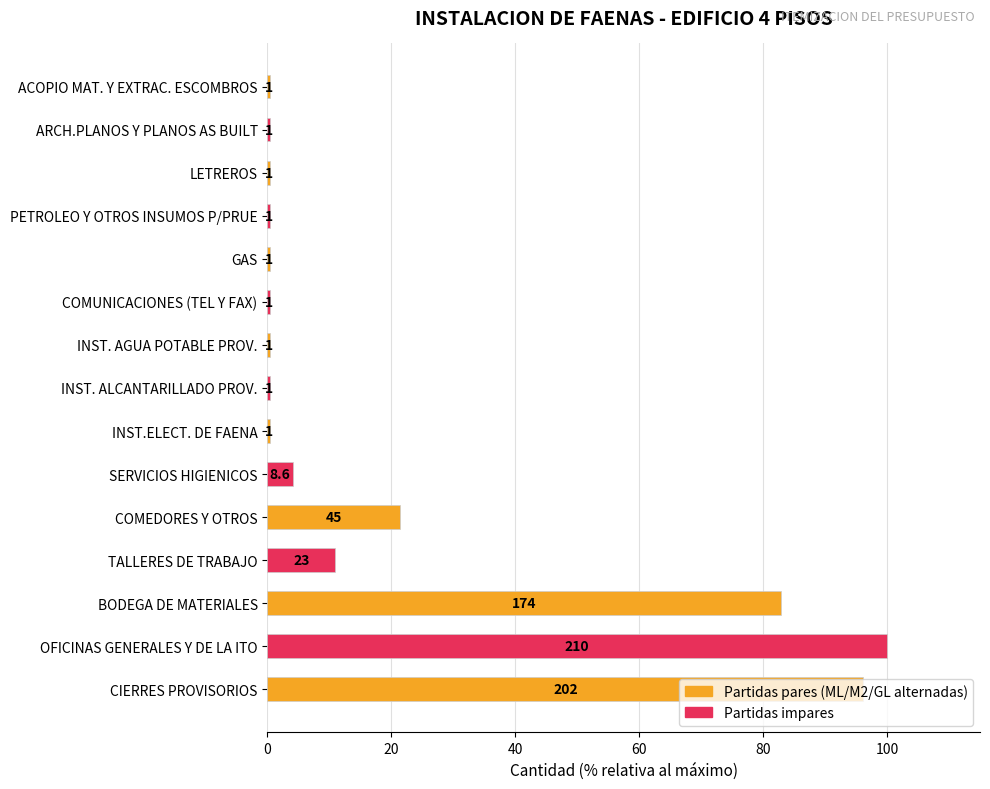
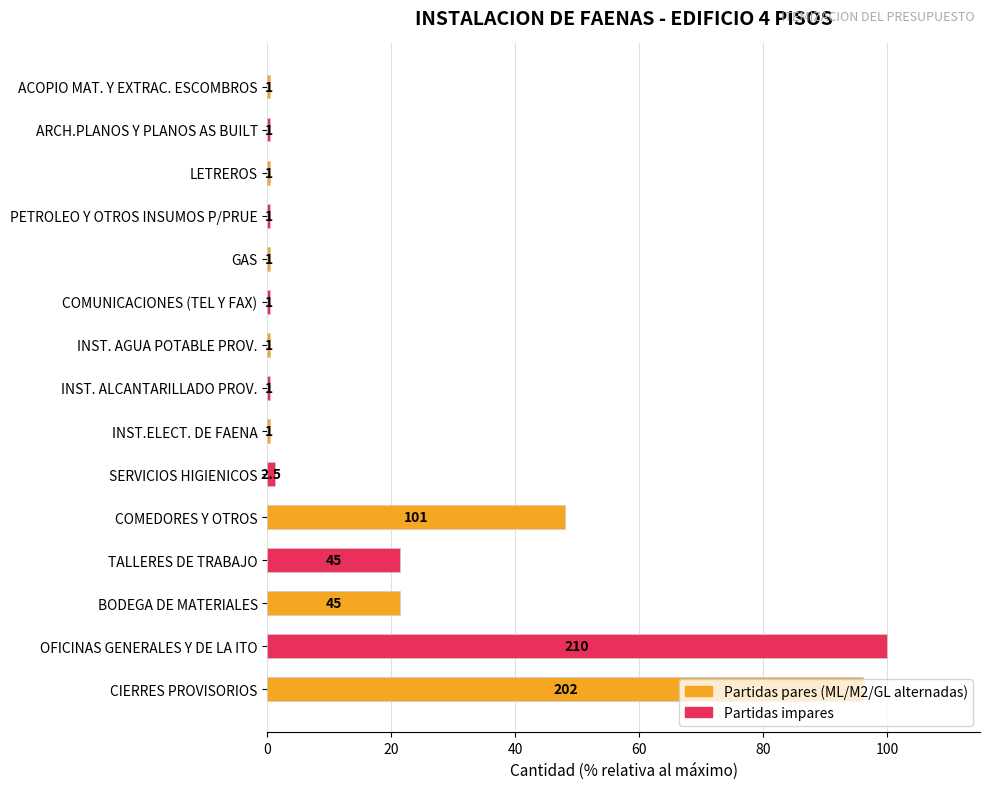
  {
-   "SERVICIOS HIGIENICOS": 8.6,
-   "COMEDORES Y OTROS": 45,
-   "TALLERES DE TRABAJO": 23,
-   "BODEGA DE MATERIALES": 174
+   "SERVICIOS HIGIENICOS": 2.5,
+   "COMEDORES Y OTROS": 101,
+   "TALLERES DE TRABAJO": 45,
+   "BODEGA DE MATERIALES": 45
  }
